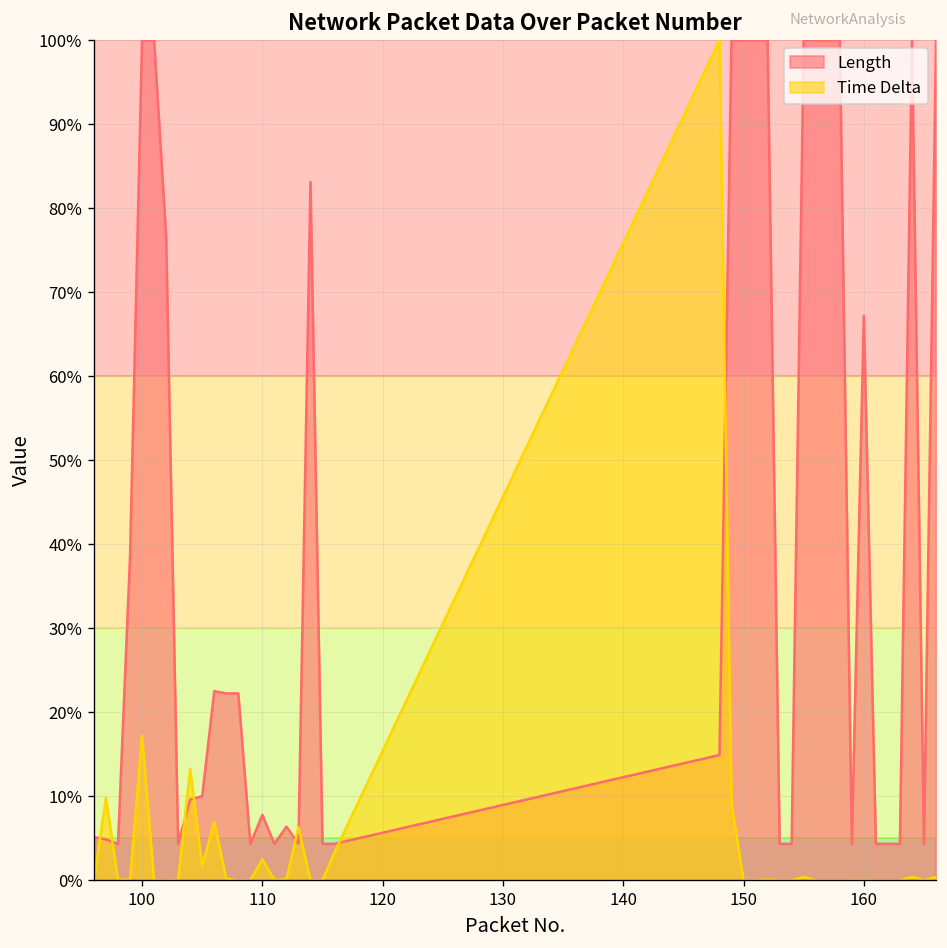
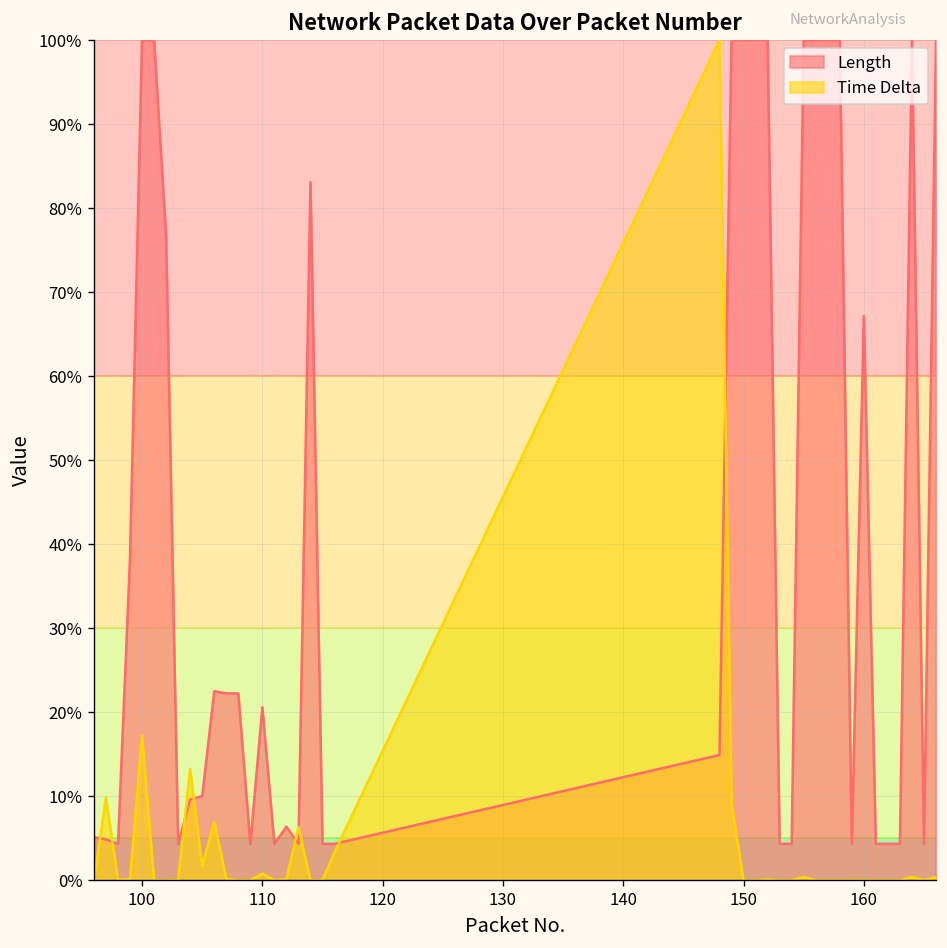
  {
    "Length": {
      "100": "100%",
-     "110": "8%",
+     "110": "21%",
      "150": "100%",
      "160": "67%"
    },
    "Time Delta": {
      "100": "17%",
-     "110": "3%",
+     "110": "1%",
      "150": "0%",
      "160": "0%"
    }
  }
